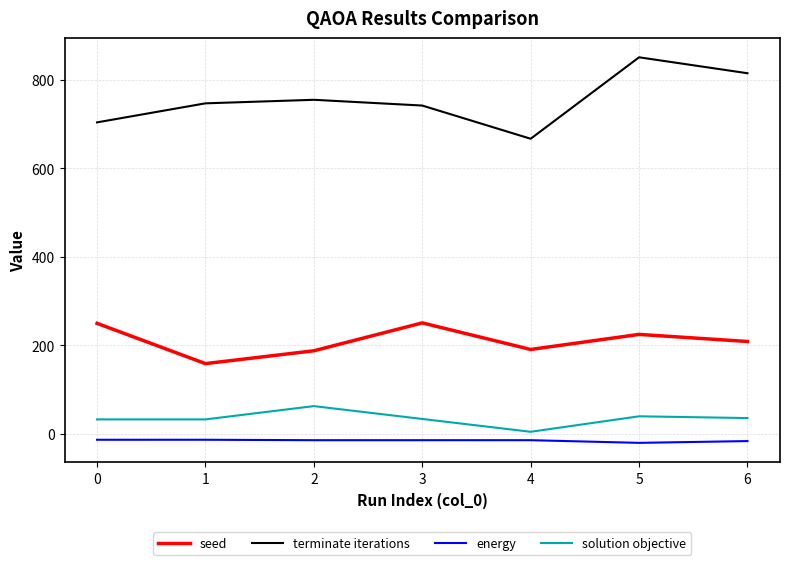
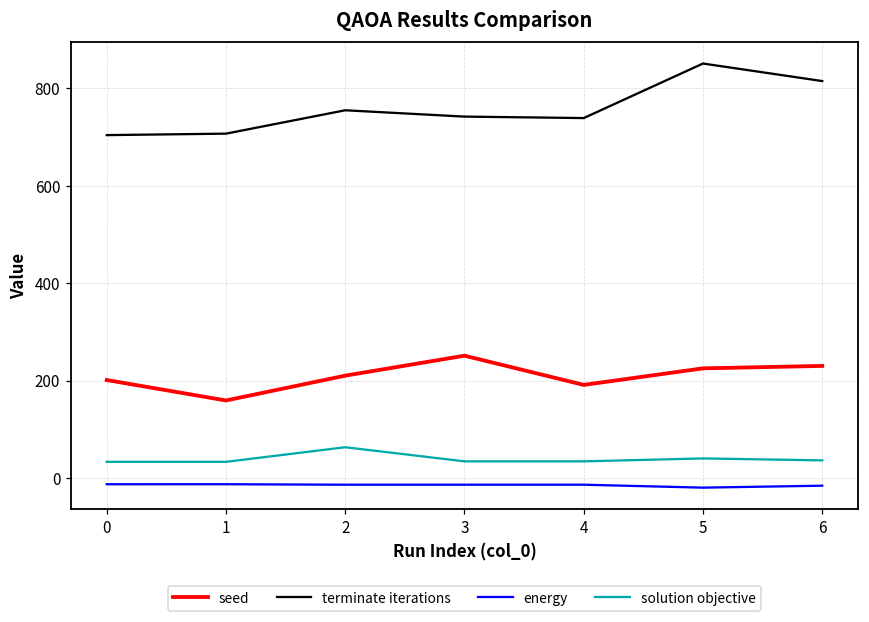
  {
    "seed": {
-     "0": 250,
+     "0": 200,
      "1": 160,
-     "2": 190,
+     "2": 210,
      "3": 250,
      "4": 190,
      "5": 230,
-     "6": 210
+     "6": 230
    },
    "terminate iterations": {
      "0": 700,
-     "1": 750,
+     "1": 710,
      "2": 760,
      "3": 740,
-     "4": 670,
+     "4": 740,
      "5": 850,
      "6": 820
    },
    "energy": {
      "0": -10,
      "1": -10,
      "2": -10,
      "3": -10,
      "4": -10,
      "5": -20,
      "6": -20
    },
    "solution objective": {
      "0": 30,
      "1": 30,
      "2": 60,
      "3": 30,
-     "4": 10,
+     "4": 30,
      "5": 40,
      "6": 40
    }
  }
